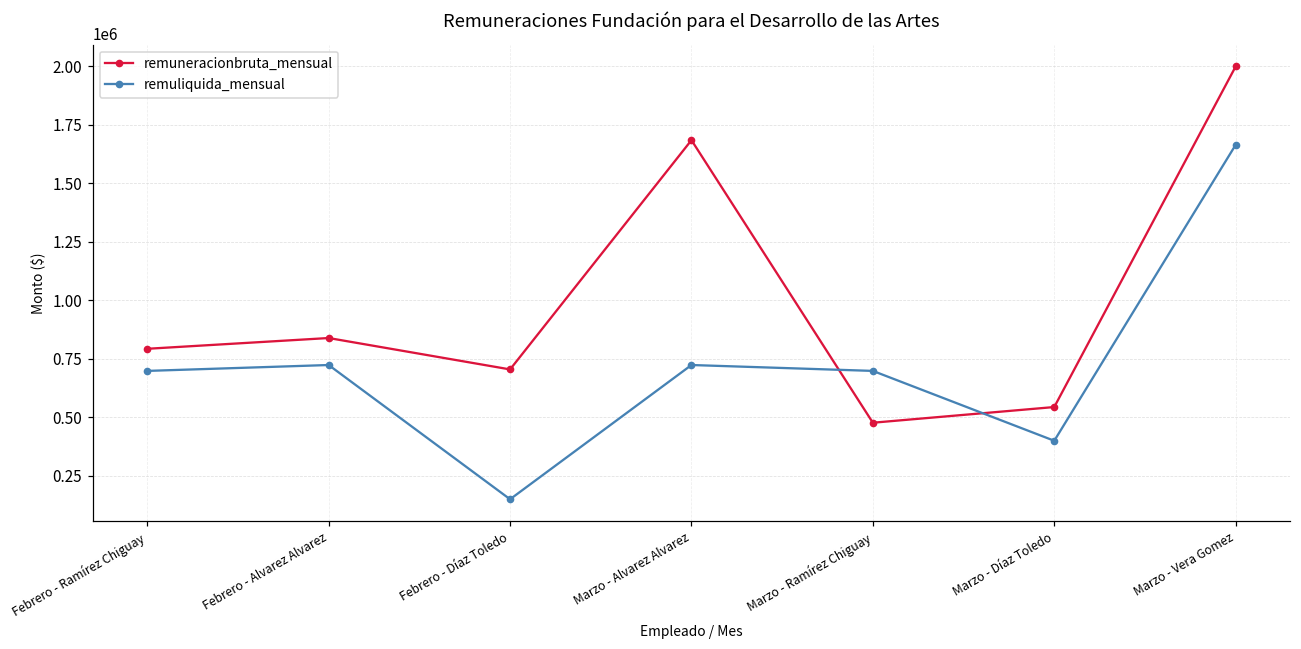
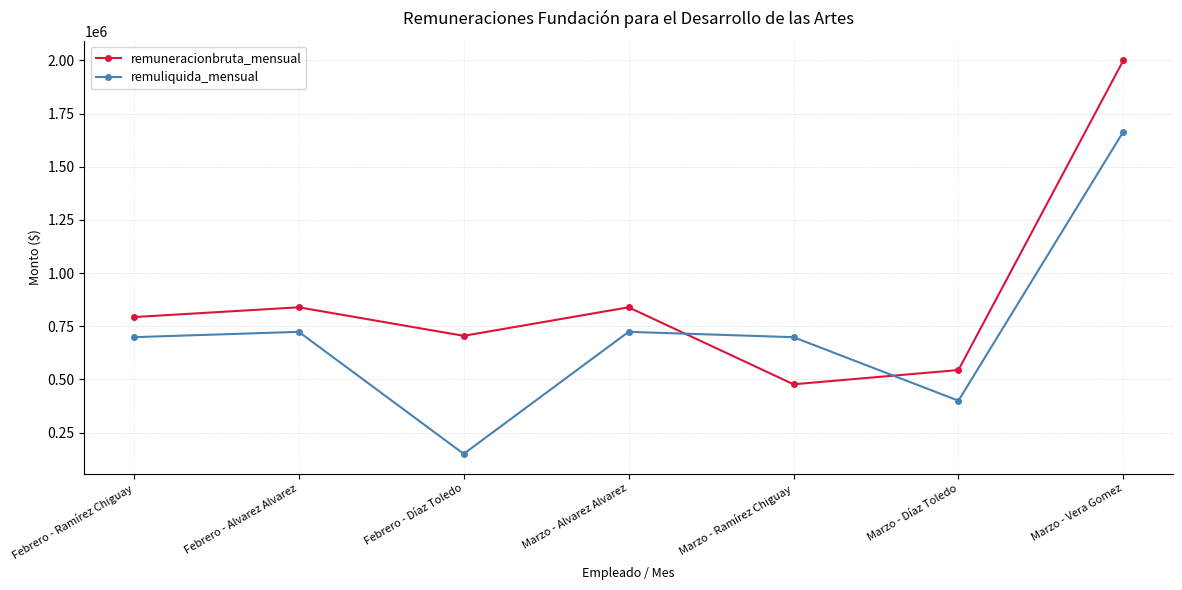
  {
    "remuneracionbruta_mensual": {
      "Febrero - Ramírez Chiguay": 790000,
      "Febrero - Alvarez Alvarez": 840000,
      "Febrero - Díaz Toledo": 710000,
-     "Marzo - Alvarez Alvarez": 1690000,
+     "Marzo - Alvarez Alvarez": 840000,
      "Marzo - Ramírez Chiguay": 480000,
      "Marzo - Díaz Toledo": 540000,
      "Marzo - Vera Gomez": 2000000
    },
    "remuliquida_mensual": {
      "Febrero - Ramírez Chiguay": 700000,
      "Febrero - Alvarez Alvarez": 720000,
      "Febrero - Díaz Toledo": 150000,
      "Marzo - Alvarez Alvarez": 720000,
      "Marzo - Ramírez Chiguay": 700000,
      "Marzo - Díaz Toledo": 400000,
      "Marzo - Vera Gomez": 1670000
    }
  }
